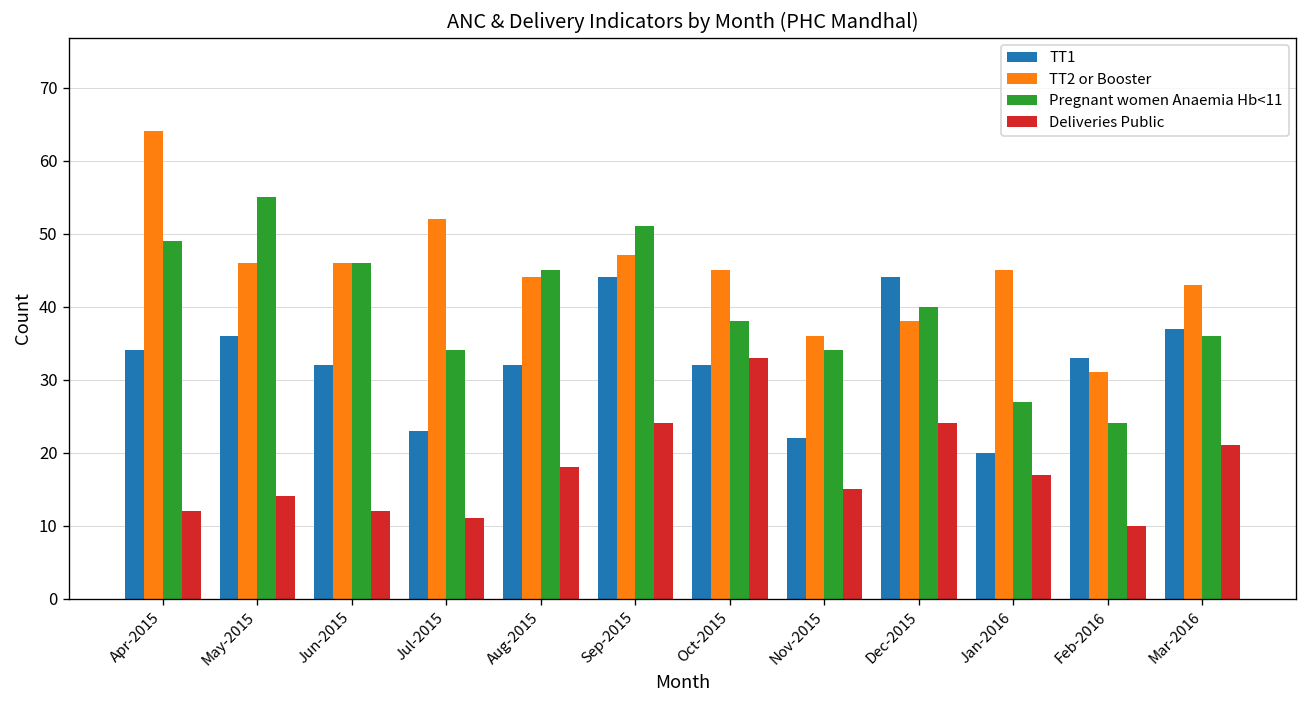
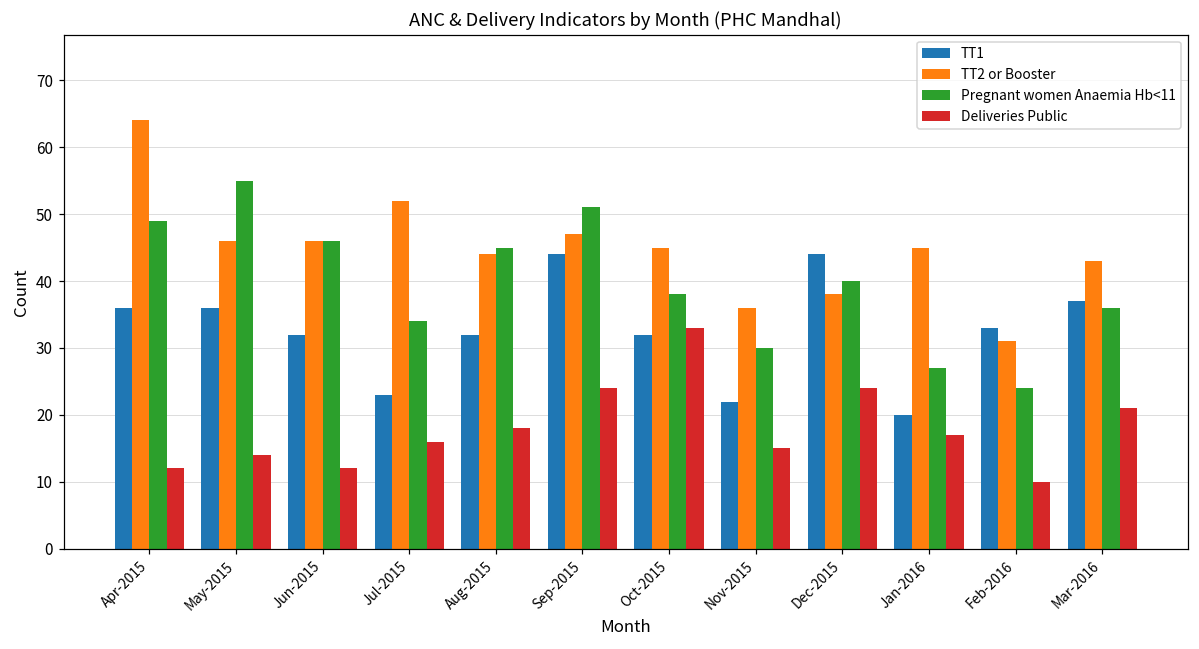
  {
    "TT1": {
-     "Apr-2015": 34,
+     "Apr-2015": 36,
      "May-2015": 36,
      "Jun-2015": 32,
      "Jul-2015": 23,
      "Aug-2015": 32,
      "Sep-2015": 44,
      "Oct-2015": 32,
      "Nov-2015": 22,
      "Dec-2015": 44,
      "Jan-2016": 20,
      "Feb-2016": 33,
      "Mar-2016": 37
    },
    "TT2 or Booster": {
      "Apr-2015": 64,
      "May-2015": 46,
      "Jun-2015": 46,
      "Jul-2015": 52,
      "Aug-2015": 44,
      "Sep-2015": 47,
      "Oct-2015": 45,
      "Nov-2015": 36,
      "Dec-2015": 38,
      "Jan-2016": 45,
      "Feb-2016": 31,
      "Mar-2016": 43
    },
    "Pregnant women Anaemia Hb<11": {
      "Apr-2015": 49,
      "May-2015": 55,
      "Jun-2015": 46,
      "Jul-2015": 34,
      "Aug-2015": 45,
      "Sep-2015": 51,
      "Oct-2015": 38,
-     "Nov-2015": 34,
+     "Nov-2015": 30,
      "Dec-2015": 40,
      "Jan-2016": 27,
      "Feb-2016": 24,
      "Mar-2016": 36
    },
    "Deliveries Public": {
      "Apr-2015": 12,
      "May-2015": 14,
      "Jun-2015": 12,
-     "Jul-2015": 11,
+     "Jul-2015": 16,
      "Aug-2015": 18,
      "Sep-2015": 24,
      "Oct-2015": 33,
      "Nov-2015": 15,
      "Dec-2015": 24,
      "Jan-2016": 17,
      "Feb-2016": 10,
      "Mar-2016": 21
    }
  }
